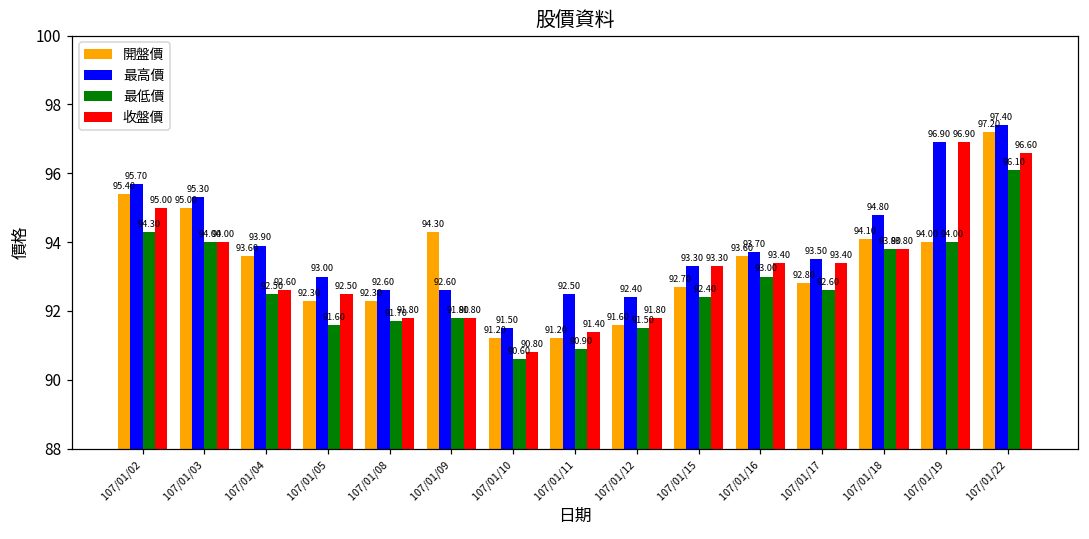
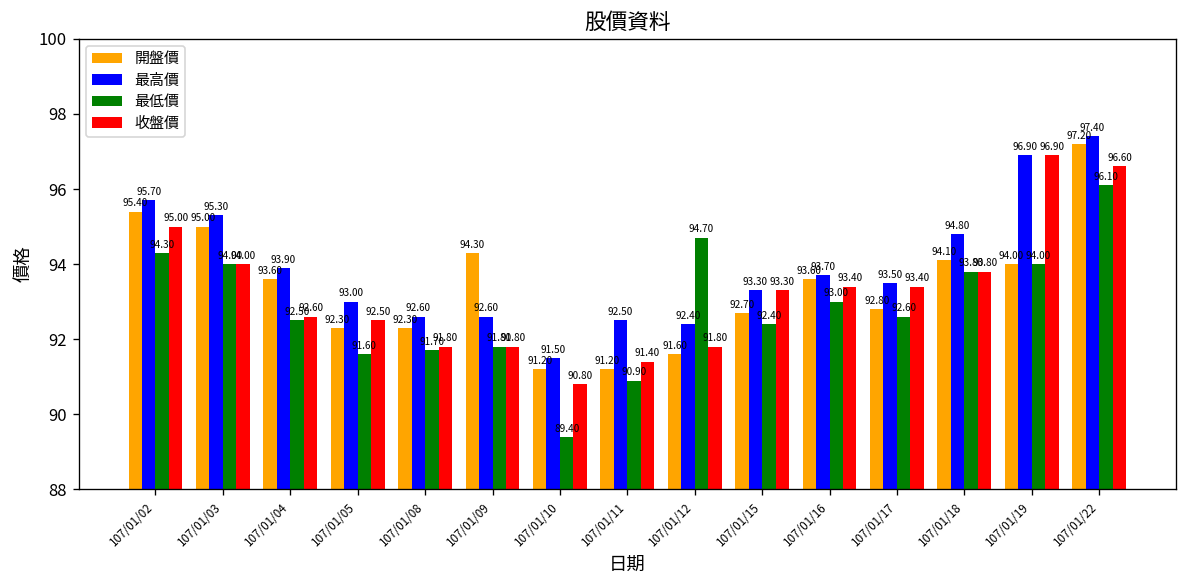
  {
    "開盤價": {
      "107/01/02": 95.40,
      "107/01/03": 95.00,
      "107/01/04": 93.60,
      "107/01/05": 92.30,
      "107/01/08": 92.30,
      "107/01/09": 94.30,
      "107/01/10": 91.20,
      "107/01/11": 91.20,
      "107/01/12": 91.60,
      "107/01/15": 92.70,
      "107/01/17": 92.80,
      "107/01/18": 94.10,
      "107/01/19": 94.00,
      "107/01/22": 97.20
    },
    "最高價": {
      "107/01/02": 95.70,
      "107/01/03": 95.30,
      "107/01/04": 93.90,
      "107/01/05": 93.00,
      "107/01/08": 92.60,
      "107/01/09": 92.60,
      "107/01/10": 91.50,
      "107/01/11": 92.50,
      "107/01/12": 92.40,
      "107/01/15": 93.30,
      "107/01/17": 93.50,
      "107/01/18": 94.80,
      "107/01/19": 96.90,
      "107/01/22": 97.40
    },
    "最低價": {
      "107/01/02": 94.30,
      "107/01/05": 91.60,
-     "107/01/10": 90.60,
+     "107/01/10": 89.40,
      "107/01/11": 90.90,
-     "107/01/12": 91.50,
+     "107/01/12": 94.70,
      "107/01/15": 92.40,
      "107/01/16": 93.00,
      "107/01/17": 92.60,
      "107/01/19": 94.00,
      "107/01/22": 96.10
    },
    "收盤價": {
      "107/01/02": 95.00,
      "107/01/05": 92.50,
      "107/01/10": 90.80,
      "107/01/11": 91.40,
      "107/01/12": 91.80,
      "107/01/15": 93.30,
      "107/01/16": 93.40,
      "107/01/17": 93.40,
      "107/01/19": 96.90,
      "107/01/22": 96.60
    }
  }
